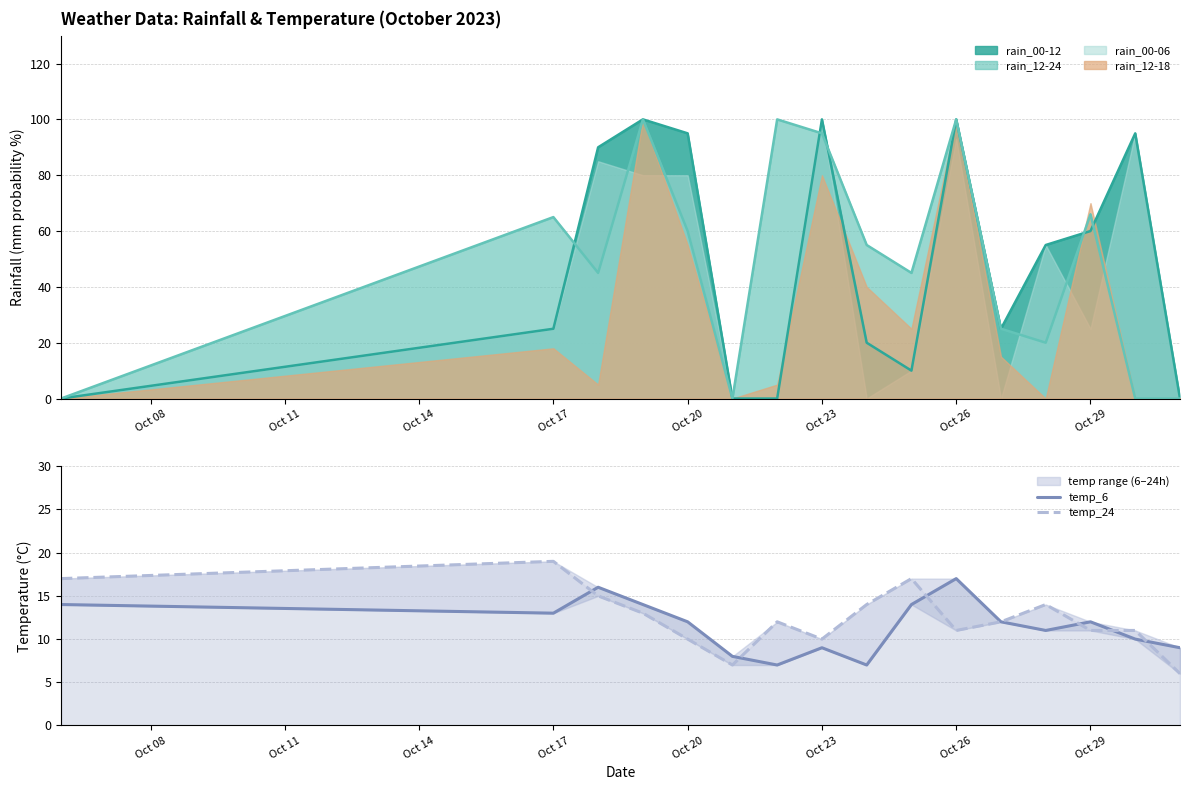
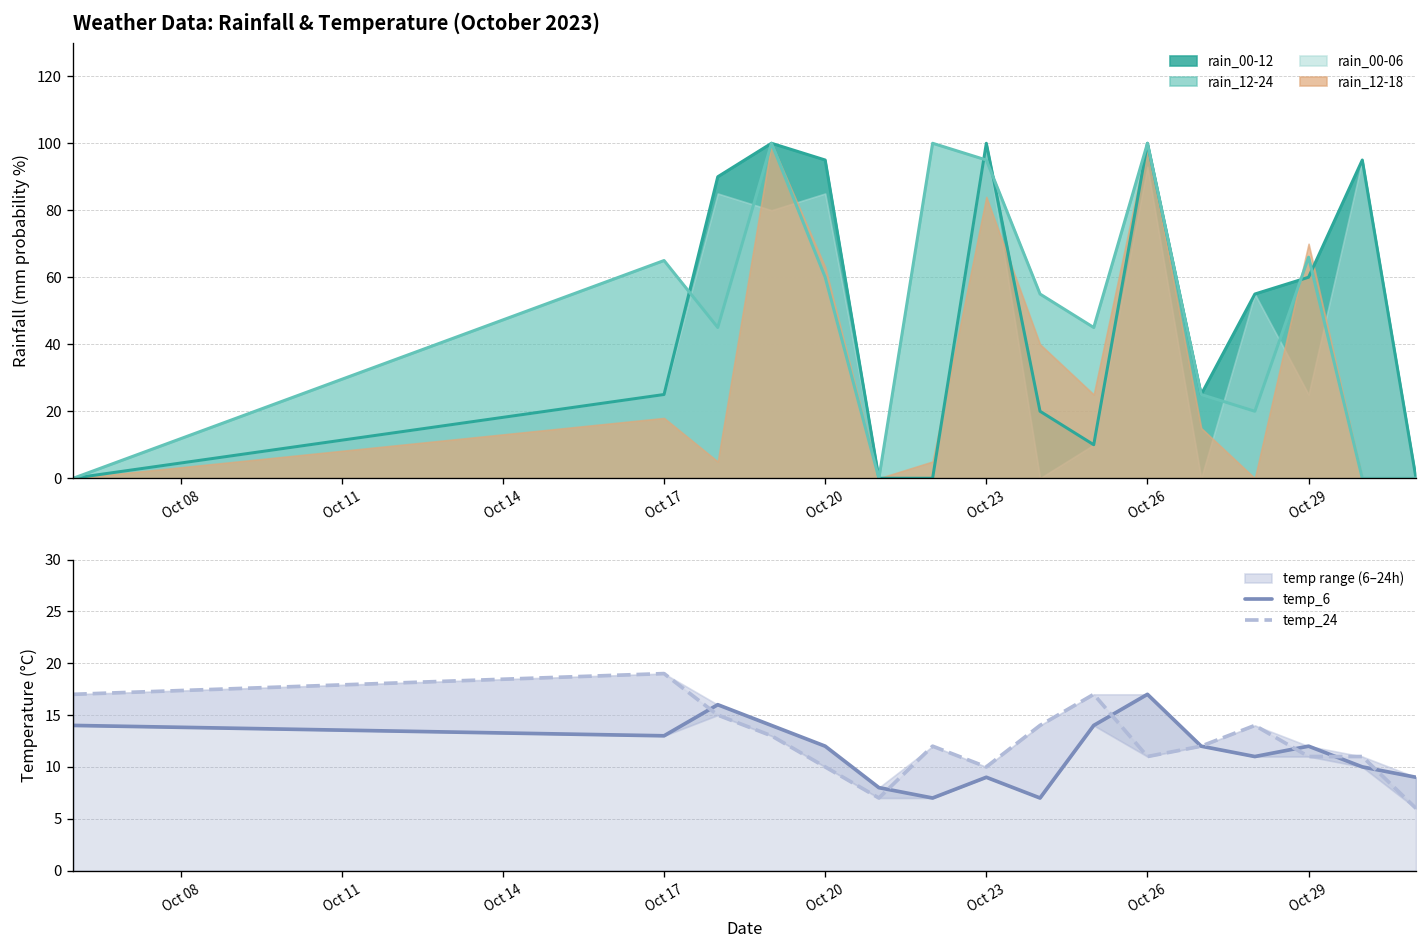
  {
    "Weather Data: Rainfall & Temperature (October 2023)": {
      "rain_00-12": {
        "Oct 20": 95,
        "Oct 29": 60
      },
      "rain_12-24": {
        "Oct 17": 65,
        "Oct 20": 60,
        "Oct 23": 95,
        "Oct 29": 66
      },
      "rain_00-06": {
-       "Oct 20": 80,
+       "Oct 20": 85,
        "Oct 26": 93,
        "Oct 29": 25
      },
      "rain_12-18": {
        "Oct 17": 18,
-       "Oct 20": 55,
-       "Oct 23": 80,
+       "Oct 20": 63,
+       "Oct 23": 84,
        "Oct 29": 70
      }
    }
  }
